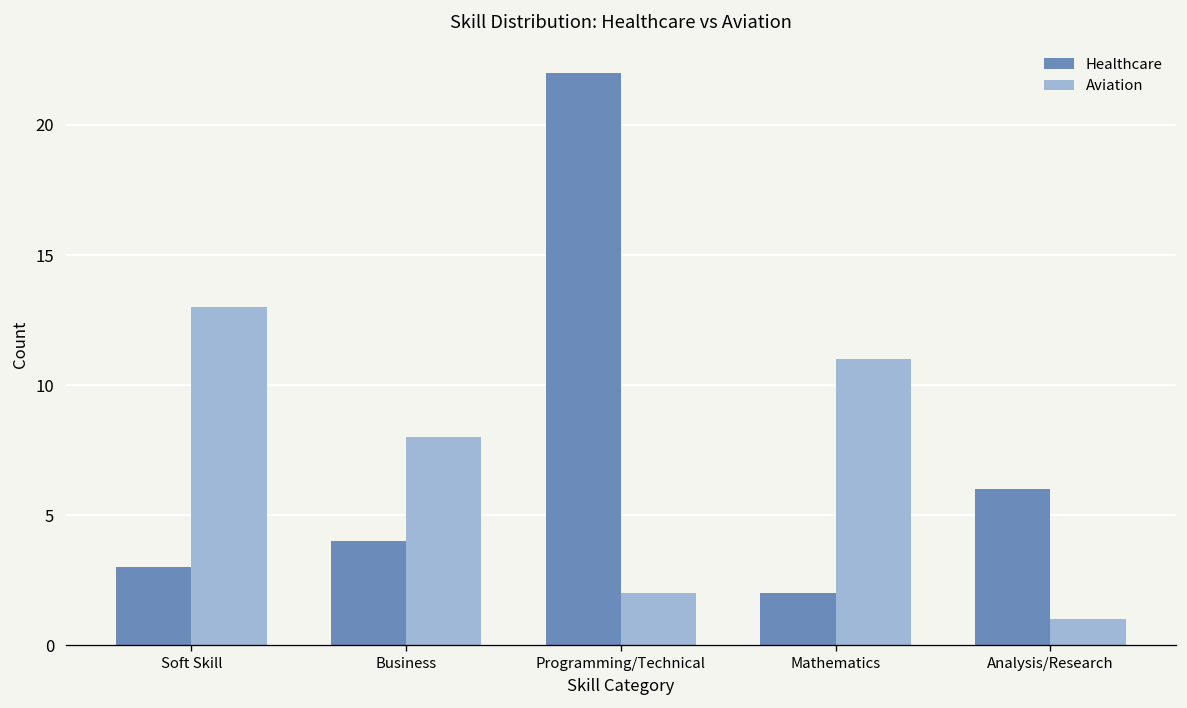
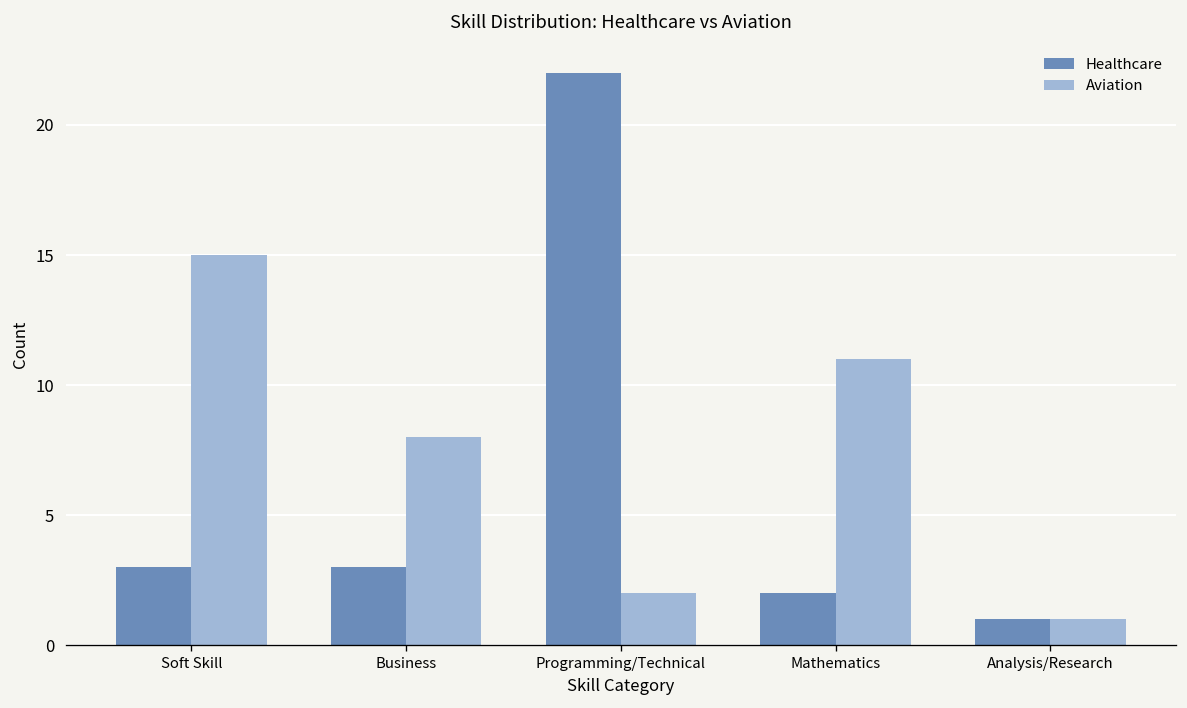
  {
    "Healthcare": {
      "Soft Skill": 3,
-     "Business": 4,
+     "Business": 3,
      "Programming/Technical": 22,
      "Mathematics": 2,
-     "Analysis/Research": 6
+     "Analysis/Research": 1
    },
    "Aviation": {
-     "Soft Skill": 13,
+     "Soft Skill": 15,
      "Business": 8,
      "Programming/Technical": 2,
      "Mathematics": 11,
      "Analysis/Research": 1
    }
  }
